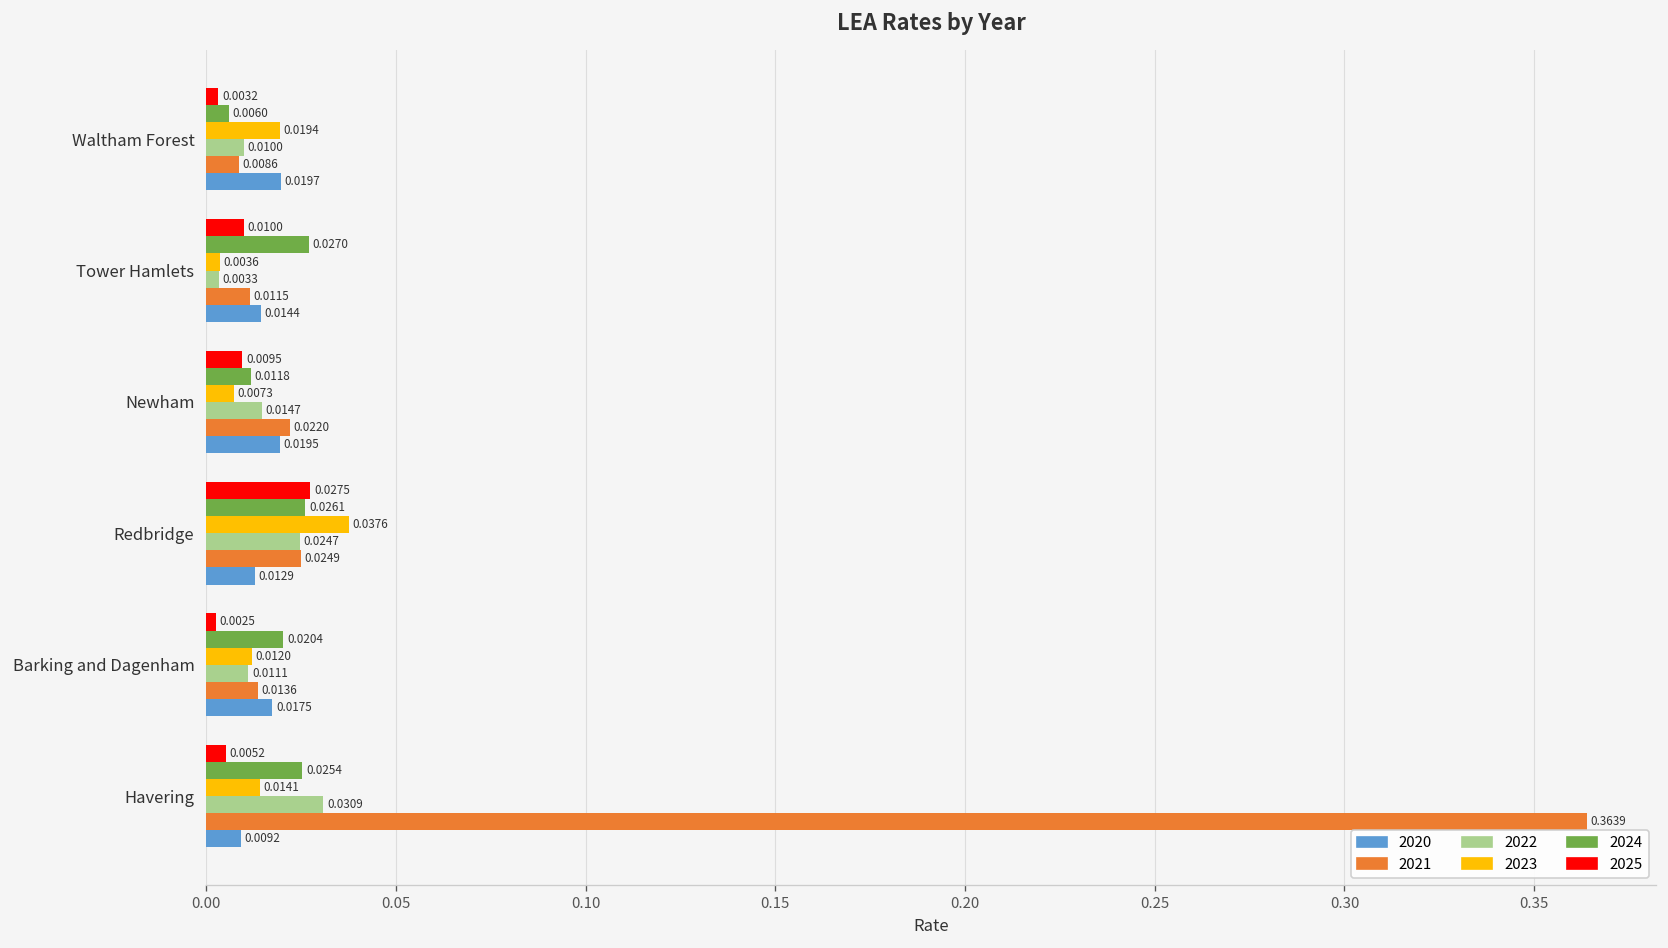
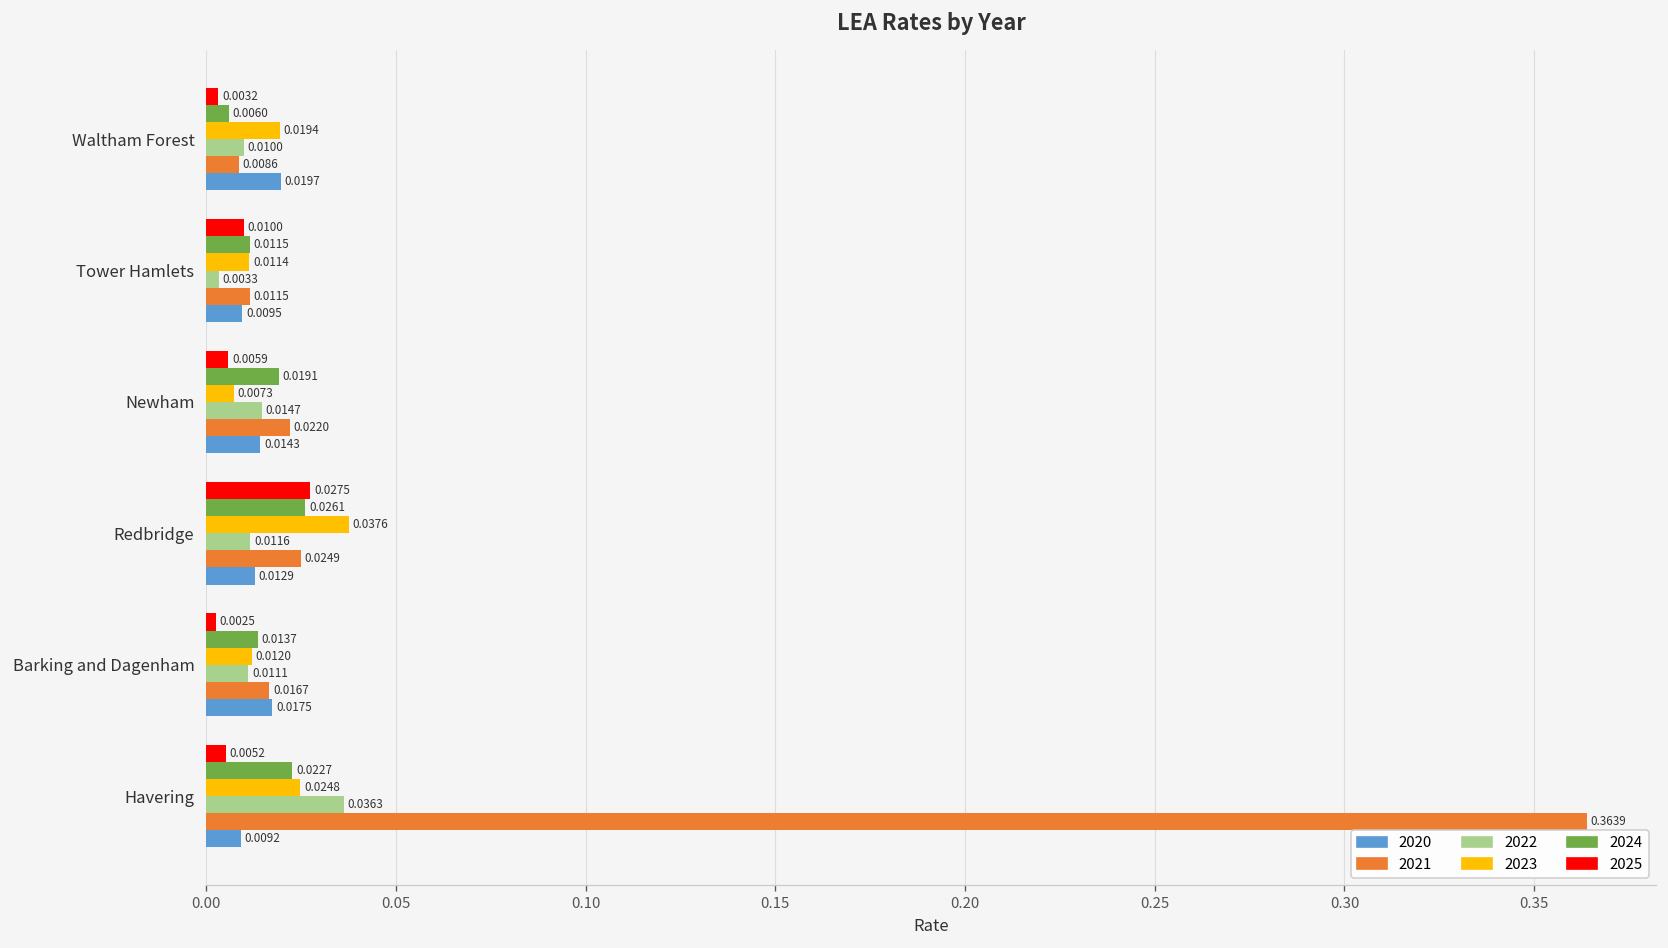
  {
    "2020": {
      "Waltham Forest": 0.0197,
-     "Tower Hamlets": 0.0144,
-     "Newham": 0.0195,
+     "Tower Hamlets": 0.0095,
+     "Newham": 0.0143,
      "Redbridge": 0.0129,
      "Barking and Dagenham": 0.0175,
      "Havering": 0.0092
    },
    "2021": {
      "Waltham Forest": 0.0086,
      "Tower Hamlets": 0.0115,
      "Newham": 0.0220,
      "Redbridge": 0.0249,
-     "Barking and Dagenham": 0.0136
+     "Barking and Dagenham": 0.0167
    },
    "2022": {
      "Waltham Forest": 0.0100,
      "Tower Hamlets": 0.0033,
      "Newham": 0.0147,
-     "Redbridge": 0.0247,
+     "Redbridge": 0.0116,
      "Barking and Dagenham": 0.0111,
-     "Havering": 0.0309
+     "Havering": 0.0363
    },
    "2023": {
      "Waltham Forest": 0.0194,
-     "Tower Hamlets": 0.0036,
+     "Tower Hamlets": 0.0114,
      "Newham": 0.0073,
      "Redbridge": 0.0376,
      "Barking and Dagenham": 0.0120,
-     "Havering": 0.0141
+     "Havering": 0.0248
    },
    "2024": {
      "Waltham Forest": 0.0060,
-     "Tower Hamlets": 0.0270,
-     "Newham": 0.0118,
+     "Tower Hamlets": 0.0115,
+     "Newham": 0.0191,
      "Redbridge": 0.0261,
-     "Barking and Dagenham": 0.0204,
-     "Havering": 0.0254
+     "Barking and Dagenham": 0.0137,
+     "Havering": 0.0227
    },
    "2025": {
      "Waltham Forest": 0.0032,
      "Tower Hamlets": 0.0100,
-     "Newham": 0.0095,
+     "Newham": 0.0059,
      "Redbridge": 0.0275,
      "Barking and Dagenham": 0.0025,
      "Havering": 0.0052
    }
  }
